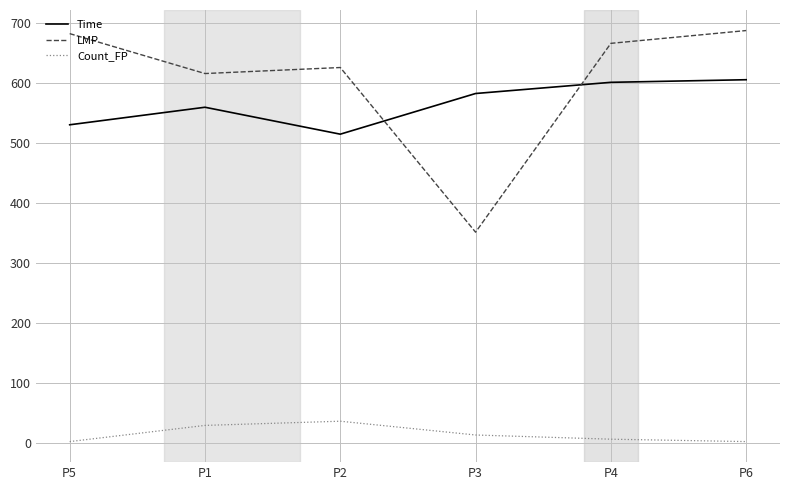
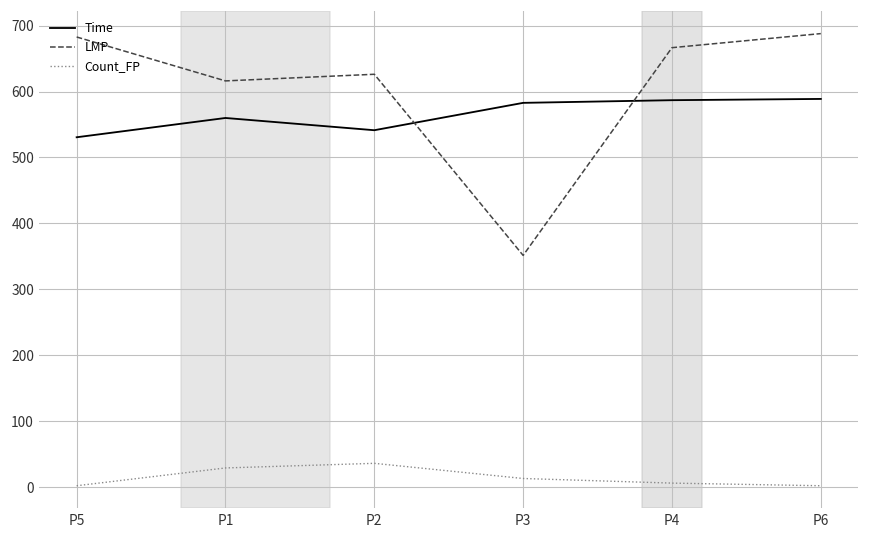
  {
    "Time": {
      "P5": 530,
      "P1": 560,
-     "P2": 510,
+     "P2": 540,
      "P3": 580,
-     "P4": 600,
-     "P6": 610
+     "P4": 590,
+     "P6": 590
    },
    "LMP": {
      "P5": 680,
      "P1": 620,
      "P2": 630,
      "P3": 350,
      "P4": 670,
      "P6": 690
    },
    "Count_FP": {
      "P5": 0,
      "P1": 30,
      "P2": 40,
      "P3": 10,
      "P4": 10,
      "P6": 0
    }
  }
